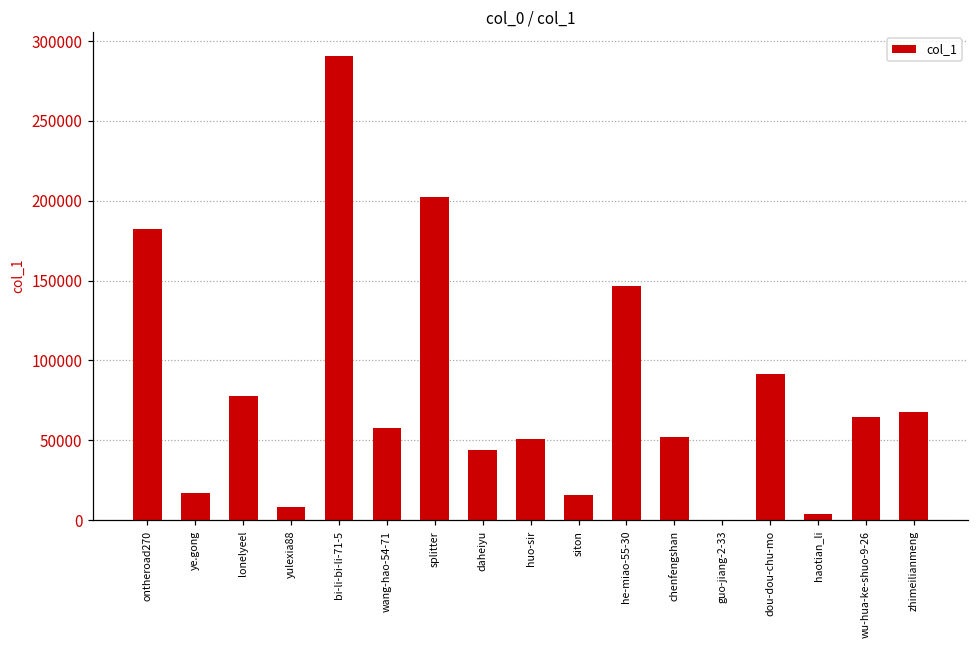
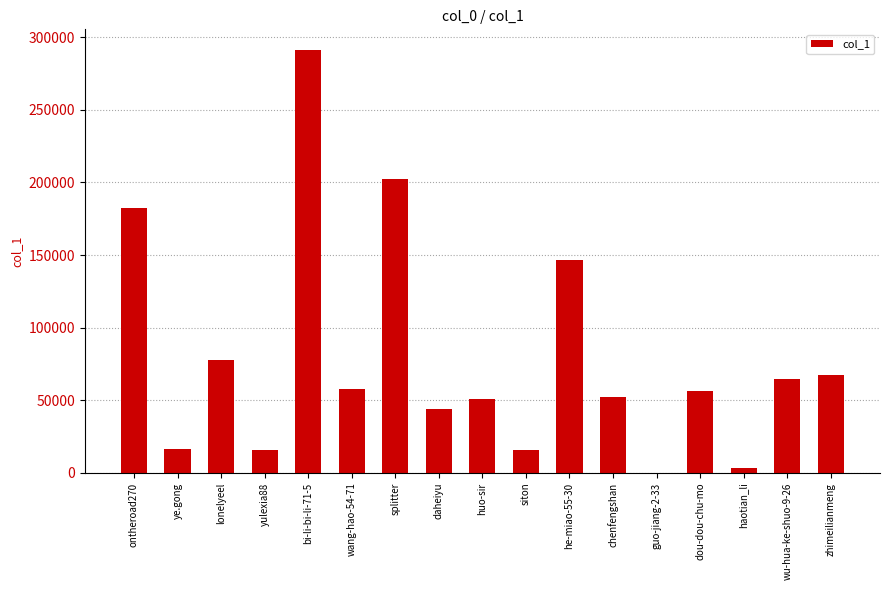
  {
    "ontheroad270": 182000,
    "ye.gong": 17000,
    "lonelyeel": 78000,
-   "yulexia88": 8000,
+   "yulexia88": 16000,
    "bi-li-bi-li-71-5": 291000,
    "wang-hao-54-71": 58000,
    "splitter": 202000,
    "daheiyu": 44000,
    "huo-sir": 51000,
    "siton": 16000,
    "he-miao-55-30": 146000,
    "chenfengshan": 52000,
-   "dou-dou-chu-mo": 92000,
+   "dou-dou-chu-mo": 57000,
    "haotian_li": 4000,
    "wu-hua-ke-shuo-9-26": 65000,
    "zhimeilianmeng": 68000
  }
